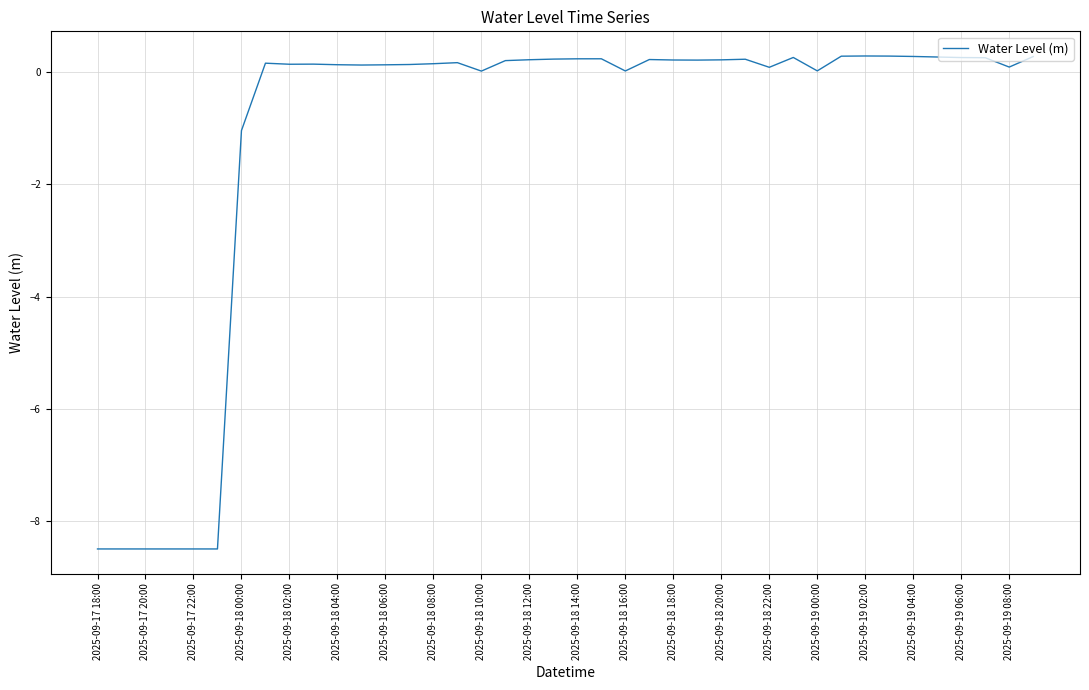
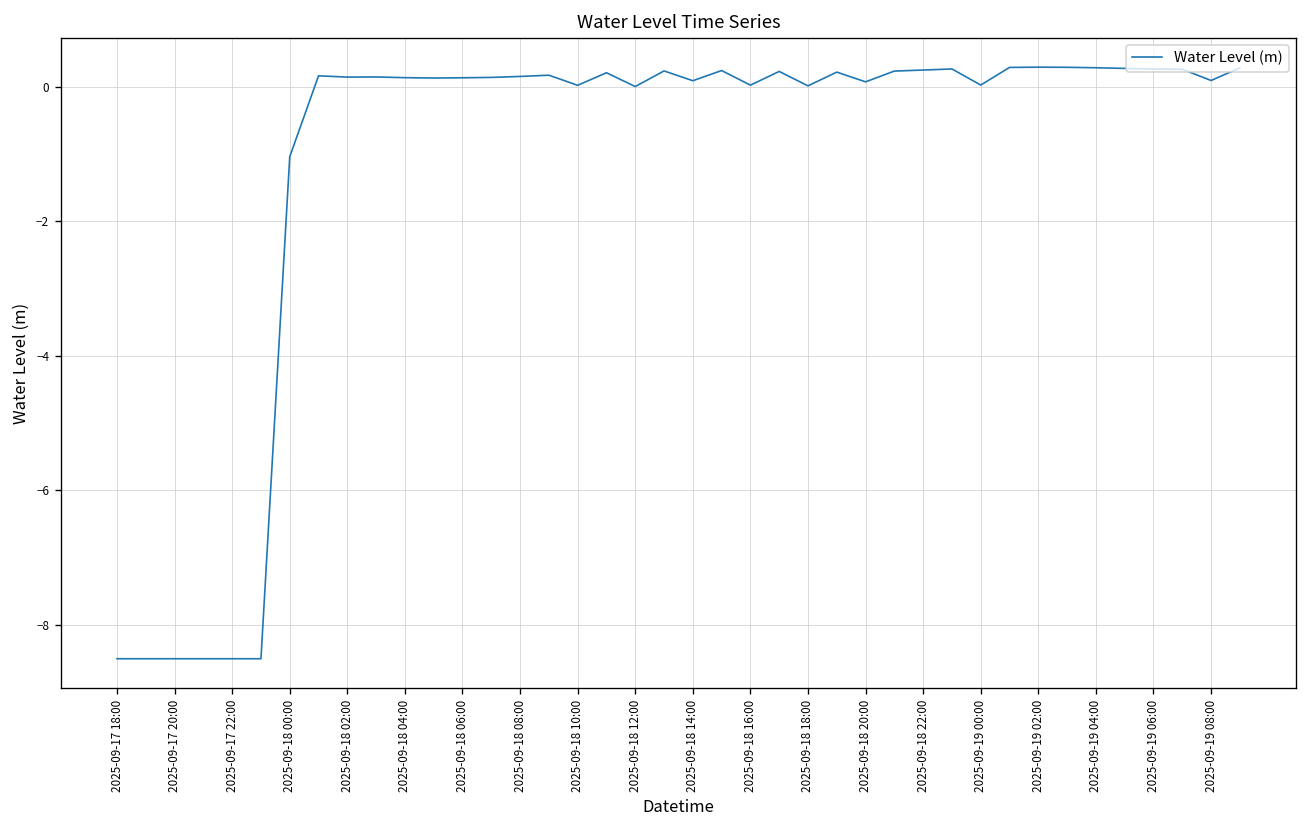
  {
    "2025-09-17 18:00": -8.5,
    "2025-09-17 20:00": -8.5,
    "2025-09-17 22:00": -8.5,
    "2025-09-18 00:00": -1.0,
    "2025-09-18 02:00": 0.1,
    "2025-09-18 04:00": 0.1,
    "2025-09-18 06:00": 0.1,
    "2025-09-18 08:00": 0.2,
    "2025-09-18 10:00": 0.0,
-   "2025-09-18 12:00": 0.2,
-   "2025-09-18 14:00": 0.2,
+   "2025-09-18 12:00": 0.0,
+   "2025-09-18 14:00": 0.1,
    "2025-09-18 16:00": 0.0,
-   "2025-09-18 18:00": 0.2,
-   "2025-09-18 20:00": 0.2,
-   "2025-09-18 22:00": 0.1,
+   "2025-09-18 18:00": 0.0,
+   "2025-09-18 20:00": 0.1,
+   "2025-09-18 22:00": 0.2,
    "2025-09-19 00:00": 0.0,
    "2025-09-19 02:00": 0.3,
    "2025-09-19 04:00": 0.3,
    "2025-09-19 08:00": 0.1
  }
